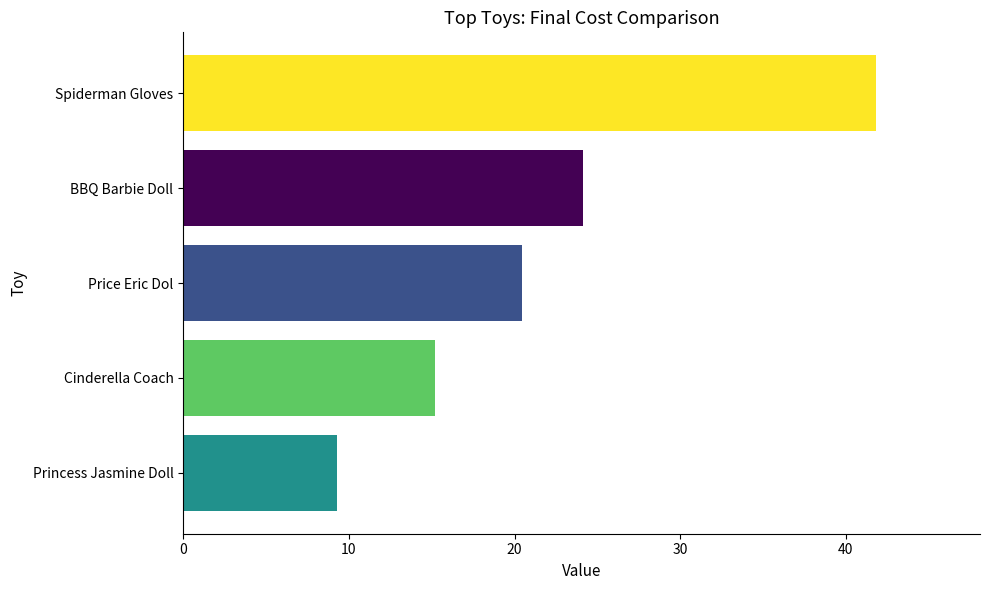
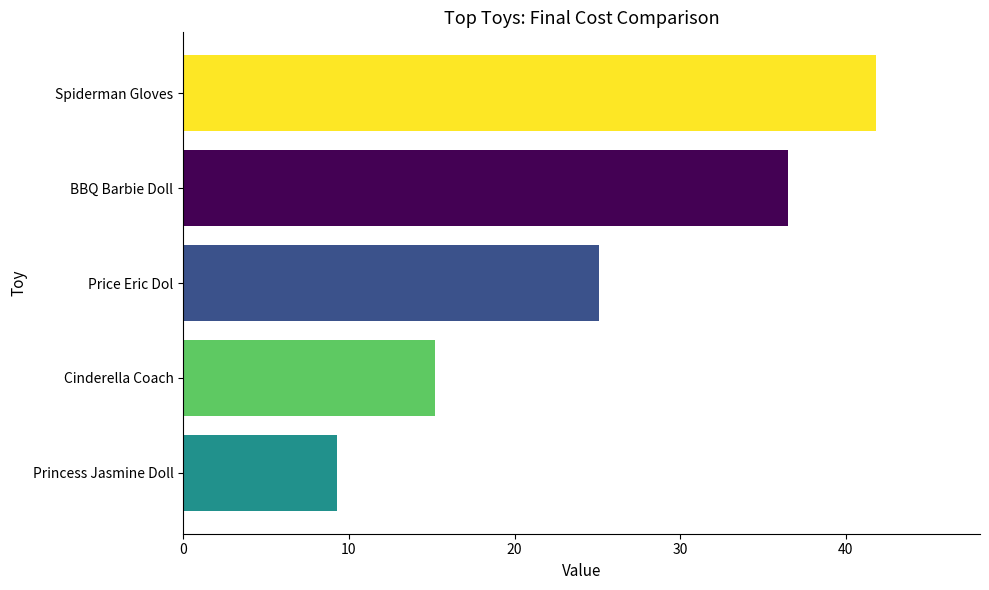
  {
    "Spiderman Gloves": 41.8,
-   "BBQ Barbie Doll": 24.2,
-   "Price Eric Dol": 20.4,
+   "BBQ Barbie Doll": 36.5,
+   "Price Eric Dol": 25.1,
    "Cinderella Coach": 15.2,
    "Princess Jasmine Doll": 9.3
  }
